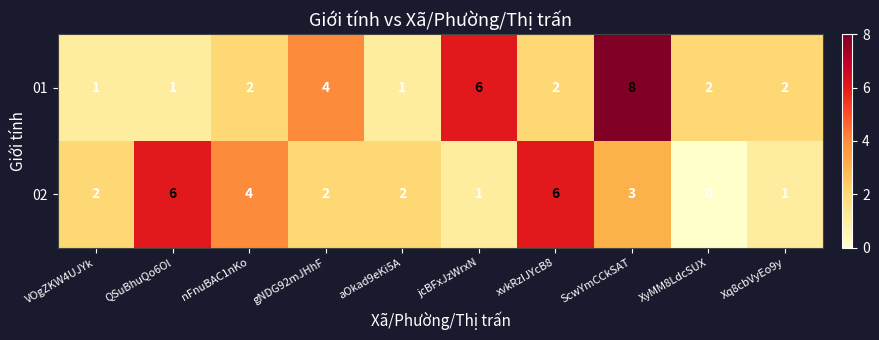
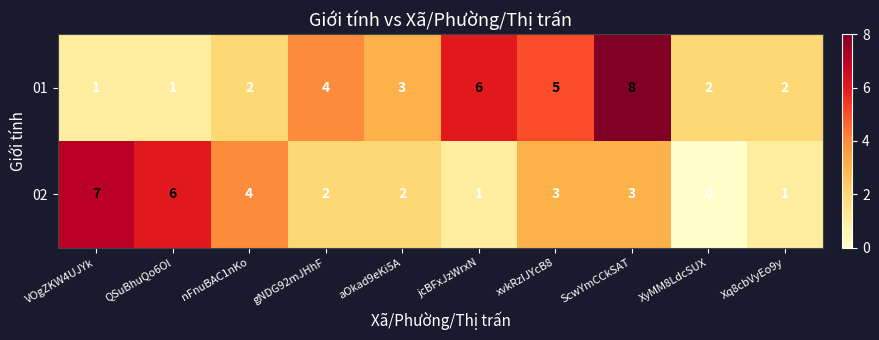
  {
    "01": {
      "VOgZKW4UJYk": 1,
      "QSuBhuQo6Ol": 1,
      "nFnuBAC1nKo": 2,
      "gNDG92mJHhF": 4,
-     "aOkad9eKi5A": 1,
+     "aOkad9eKi5A": 3,
      "jcBFxJzWrxN": 6,
-     "xvkRzIJYcB8": 2,
+     "xvkRzIJYcB8": 5,
      "ScwYmCCkSAT": 8,
      "XyMM8LdcSUX": 2,
      "Xq8cbVyEo9y": 2
    },
    "02": {
-     "VOgZKW4UJYk": 2,
+     "VOgZKW4UJYk": 7,
      "QSuBhuQo6Ol": 6,
      "nFnuBAC1nKo": 4,
      "gNDG92mJHhF": 2,
      "aOkad9eKi5A": 2,
      "jcBFxJzWrxN": 1,
-     "xvkRzIJYcB8": 6,
+     "xvkRzIJYcB8": 3,
      "ScwYmCCkSAT": 3,
      "XyMM8LdcSUX": 0,
      "Xq8cbVyEo9y": 1
    }
  }
